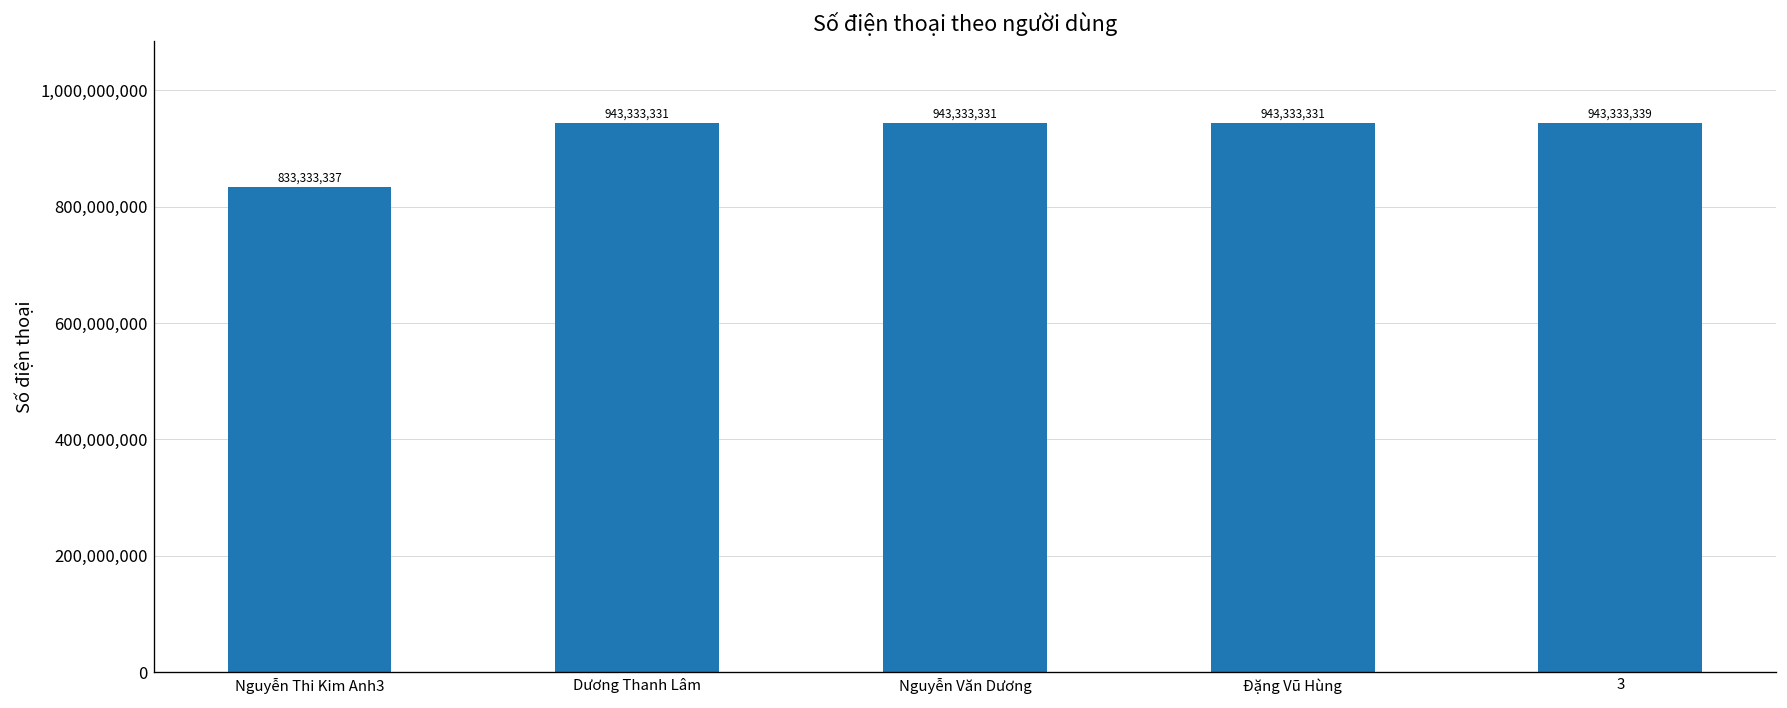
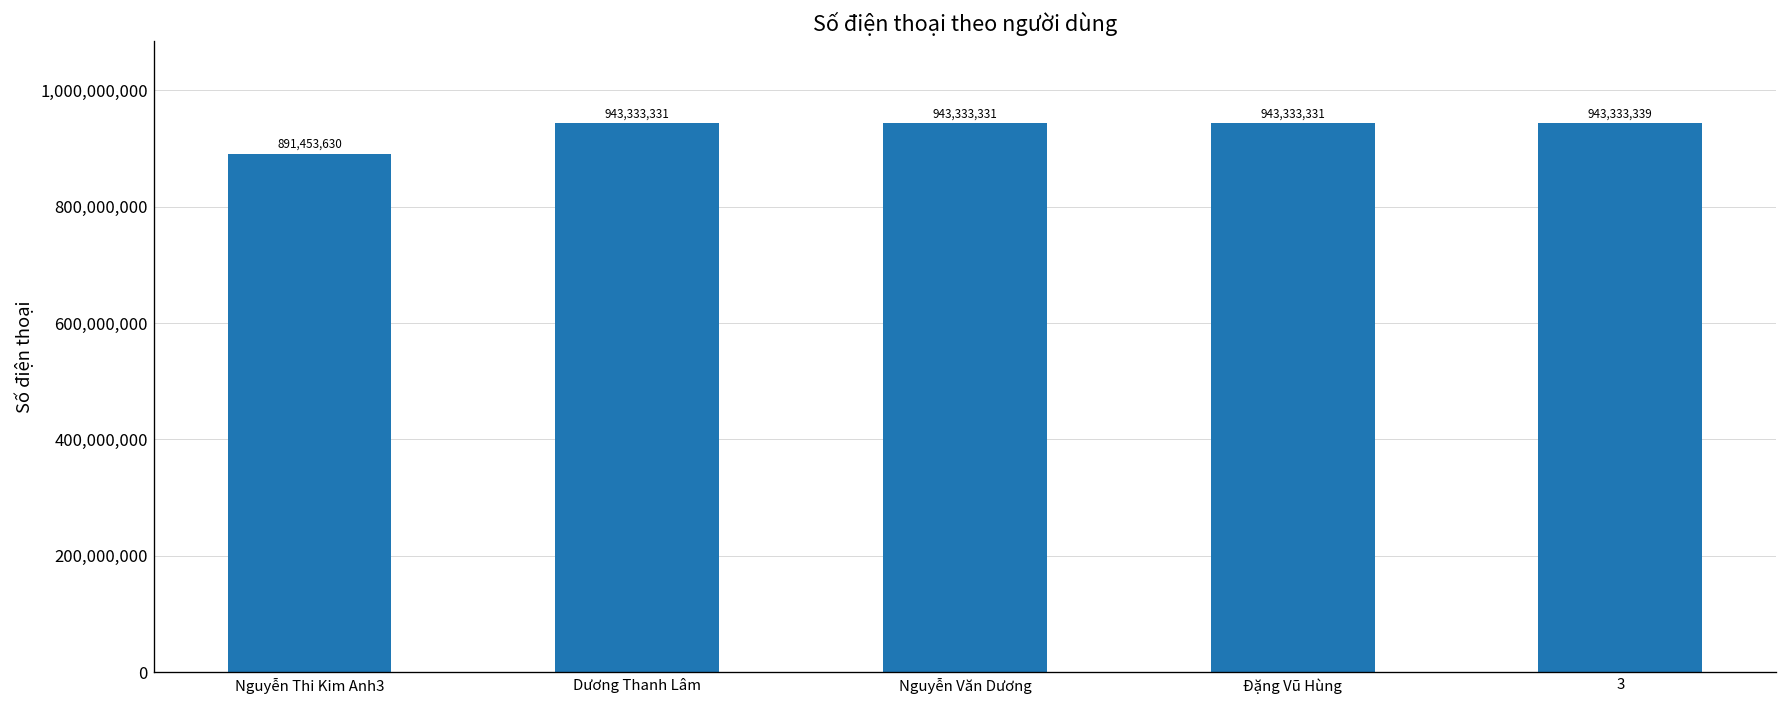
  {
-   "Nguyễn Thi Kim Anh3": "833,333,337",
+   "Nguyễn Thi Kim Anh3": "891,453,630",
    "Dương Thanh Lâm": "943,333,331",
    "Nguyễn Văn Dương": "943,333,331",
    "Đặng Vũ Hùng": "943,333,331",
    "3": "943,333,339"
  }
